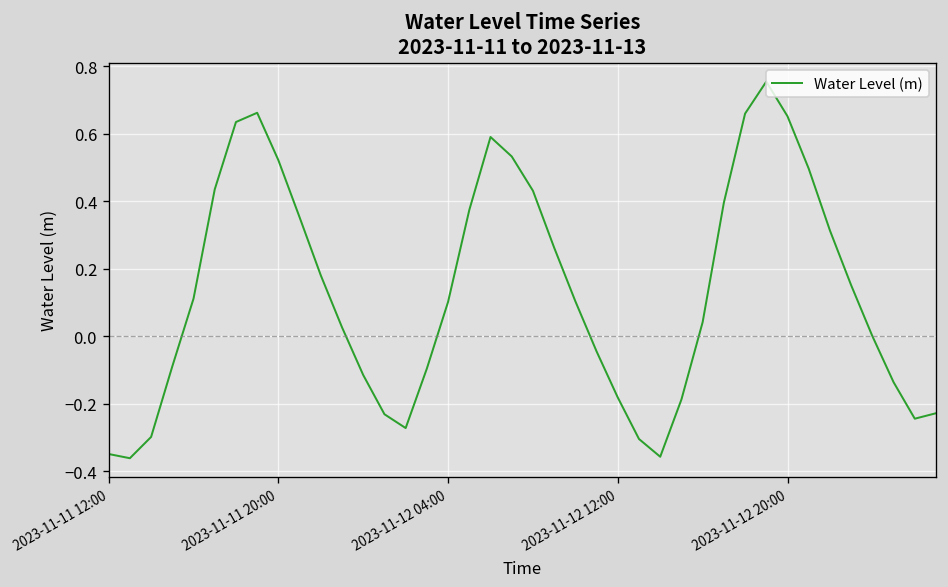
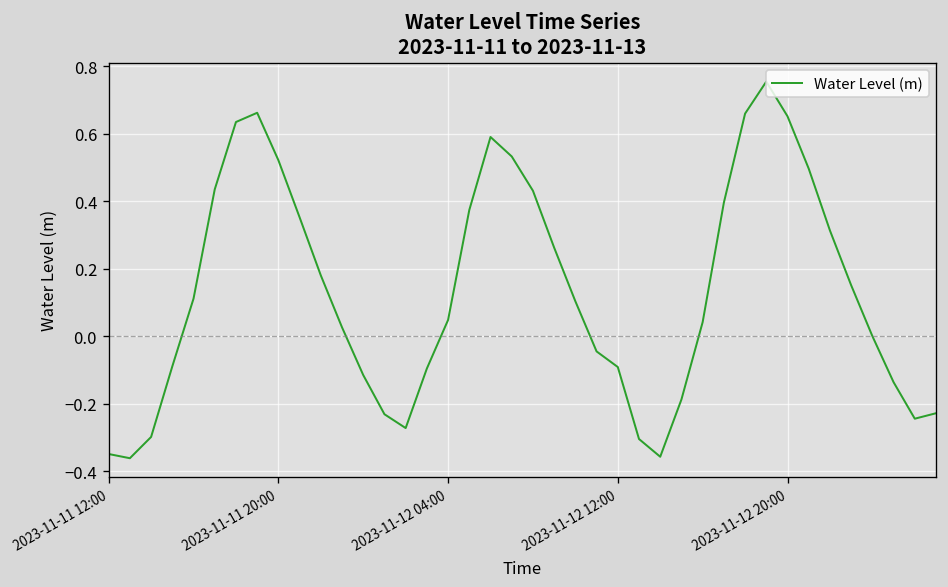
  {
    "2023-11-11 12:00": -0.35,
    "2023-11-11 20:00": 0.52,
-   "2023-11-12 04:00": 0.10,
-   "2023-11-12 12:00": -0.18,
+   "2023-11-12 04:00": 0.05,
+   "2023-11-12 12:00": -0.09,
    "2023-11-12 20:00": 0.65
  }
